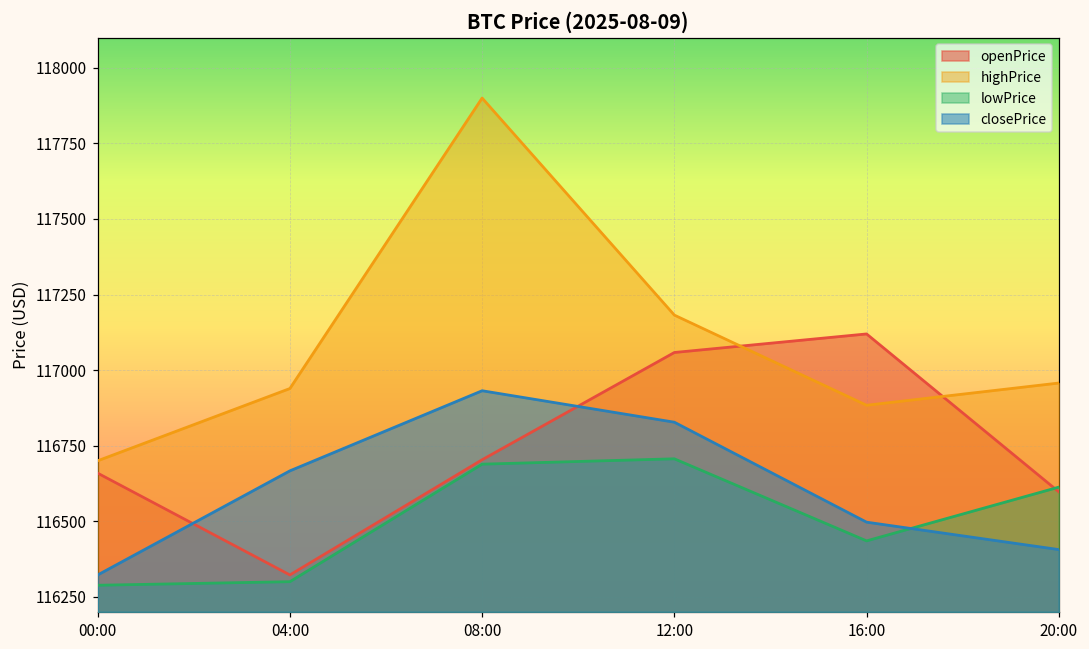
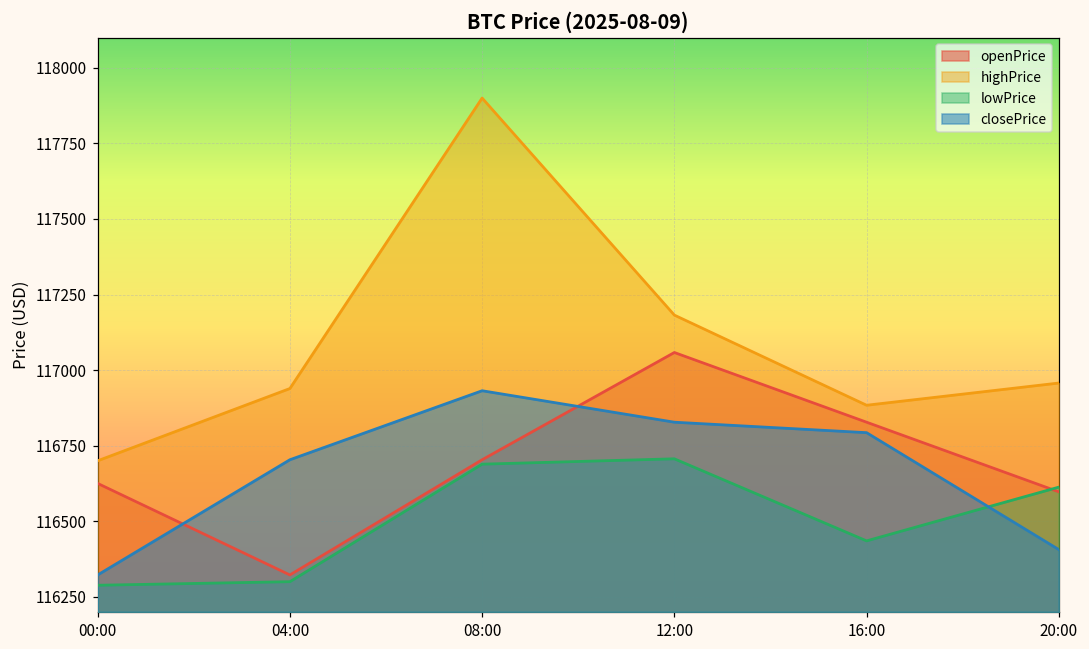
  {
    "openPrice": {
-     "00:00": 116660,
+     "00:00": 116630,
      "04:00": 116320,
      "08:00": 116700,
      "12:00": 117060,
-     "16:00": 117120,
+     "16:00": 116830,
      "20:00": 116600
    },
    "highPrice": {
      "00:00": 116700,
      "04:00": 116940,
      "08:00": 117900,
      "12:00": 117180,
      "16:00": 116880,
      "20:00": 116960
    },
    "lowPrice": {
      "00:00": 116290,
      "04:00": 116300,
      "08:00": 116690,
      "12:00": 116710,
      "16:00": 116440,
      "20:00": 116610
    },
    "closePrice": {
      "00:00": 116320,
-     "04:00": 116670,
+     "04:00": 116700,
      "08:00": 116930,
      "12:00": 116830,
-     "16:00": 116500,
+     "16:00": 116790,
      "20:00": 116410
    }
  }
